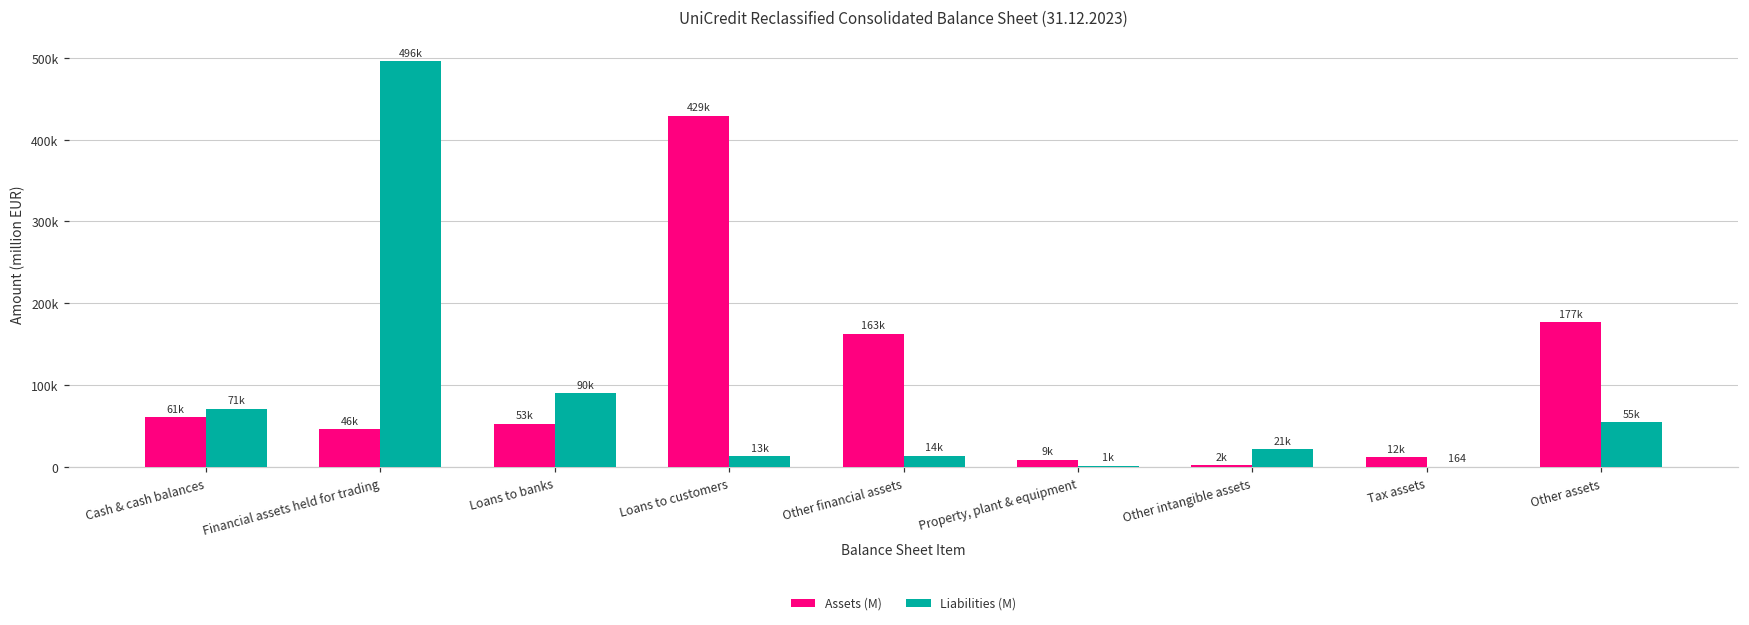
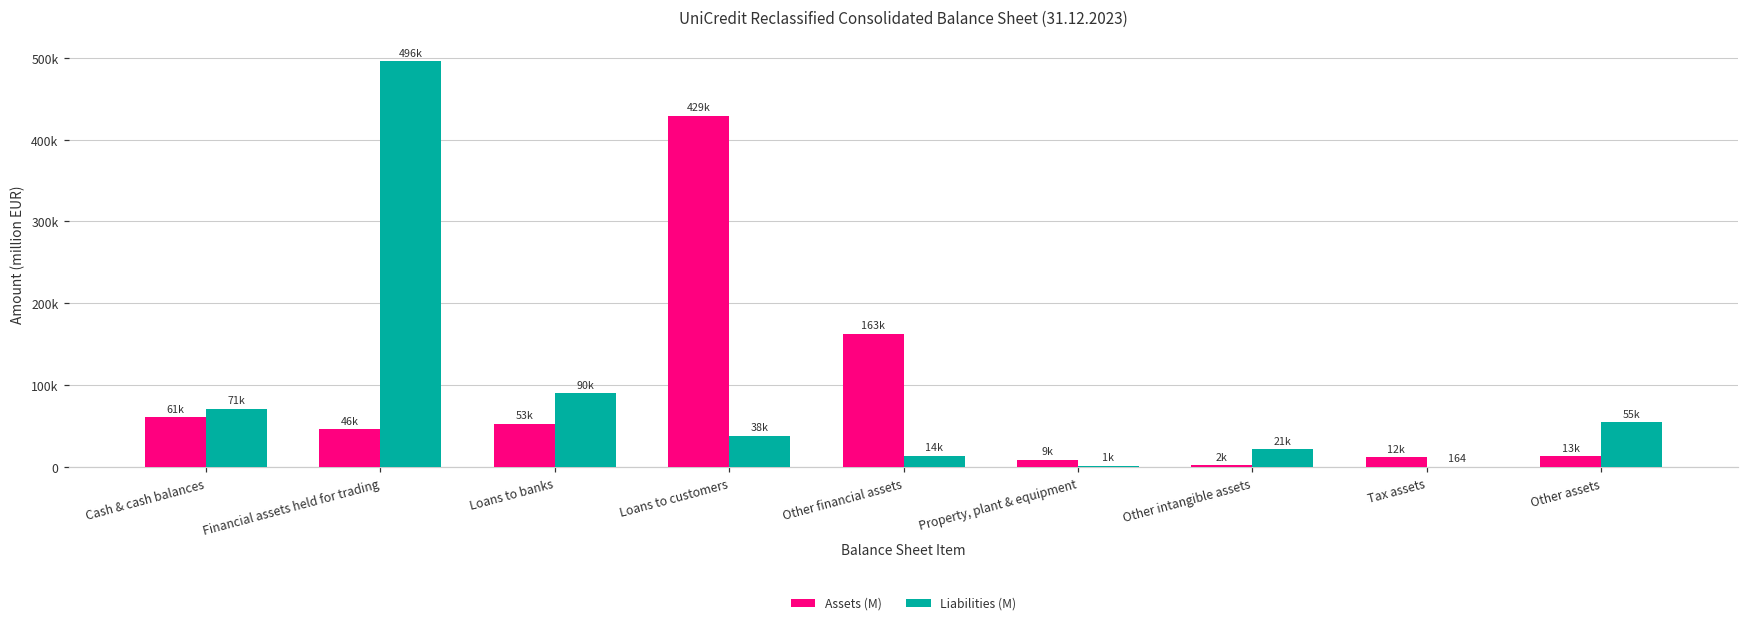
  {
    "Assets (M)": {
      "Cash & cash balances": "61k",
      "Financial assets held for trading": "46k",
      "Loans to banks": "53k",
      "Loans to customers": "429k",
      "Other financial assets": "163k",
      "Property, plant & equipment": "9k",
      "Other intangible assets": "2k",
      "Tax assets": "12k",
-     "Other assets": "177k"
+     "Other assets": "13k"
    },
    "Liabilities (M)": {
      "Cash & cash balances": "71k",
      "Financial assets held for trading": "496k",
      "Loans to banks": "90k",
-     "Loans to customers": "13k",
+     "Loans to customers": "38k",
      "Other financial assets": "14k",
      "Property, plant & equipment": "1k",
      "Other intangible assets": "21k",
      "Tax assets": "164",
      "Other assets": "55k"
    }
  }
